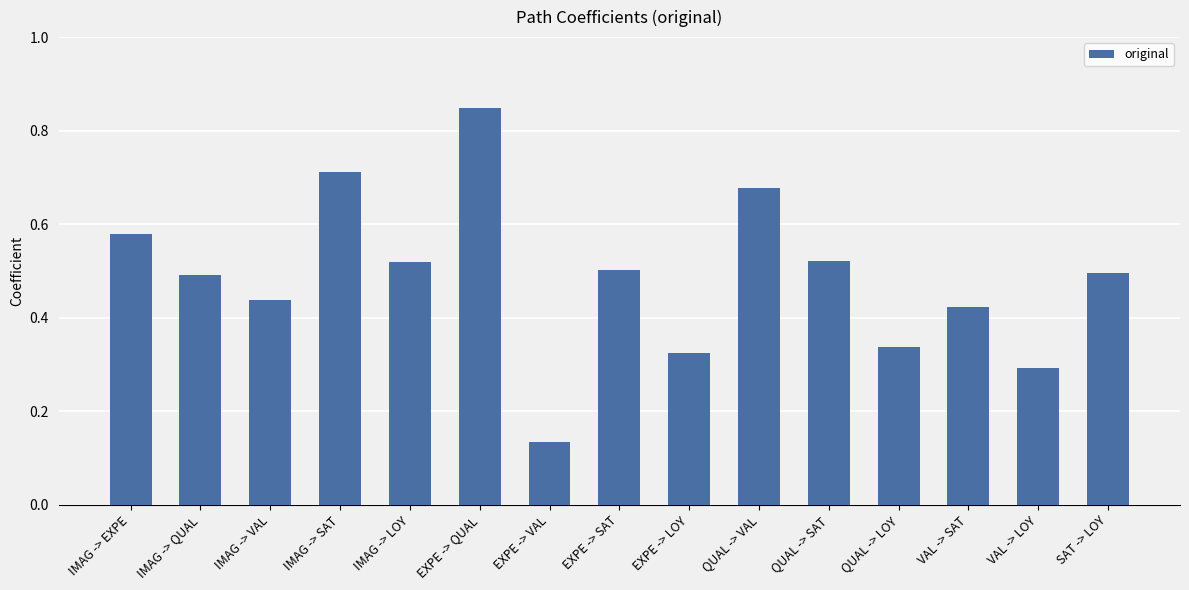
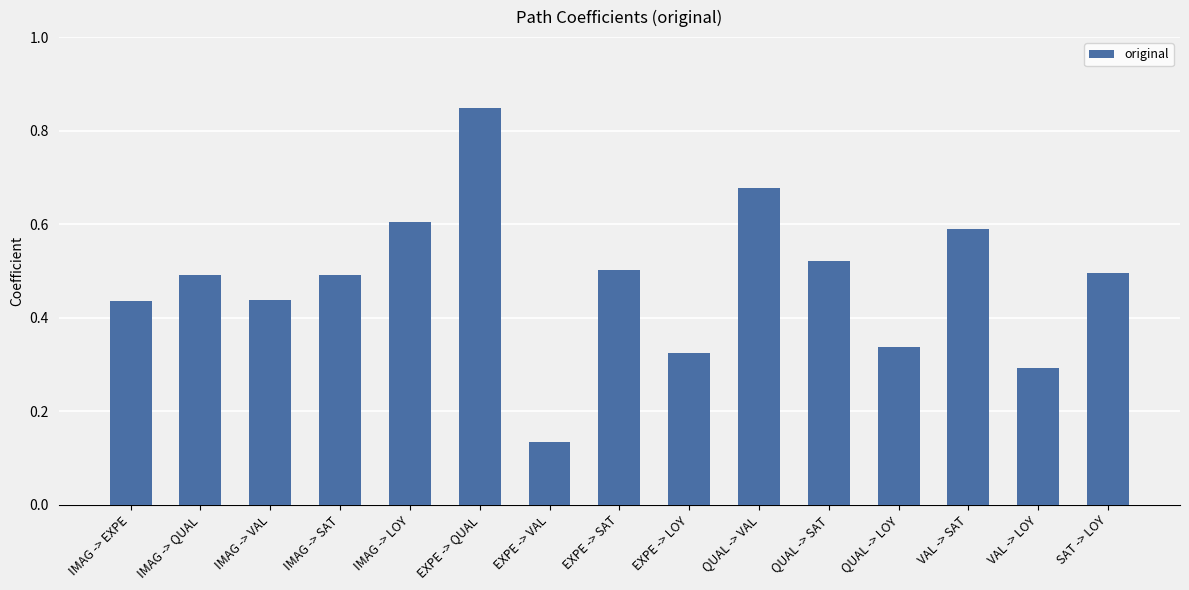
  {
-   "IMAG -> EXPE": 0.58,
+   "IMAG -> EXPE": 0.43,
    "IMAG -> QUAL": 0.49,
    "IMAG -> VAL": 0.44,
-   "IMAG -> SAT": 0.71,
-   "IMAG -> LOY": 0.52,
+   "IMAG -> SAT": 0.49,
+   "IMAG -> LOY": 0.60,
    "EXPE -> QUAL": 0.85,
    "EXPE -> VAL": 0.13,
    "EXPE -> SAT": 0.50,
    "EXPE -> LOY": 0.32,
    "QUAL -> VAL": 0.68,
    "QUAL -> SAT": 0.52,
    "QUAL -> LOY": 0.34,
-   "VAL -> SAT": 0.42,
+   "VAL -> SAT": 0.59,
    "VAL -> LOY": 0.29,
    "SAT -> LOY": 0.50
  }
